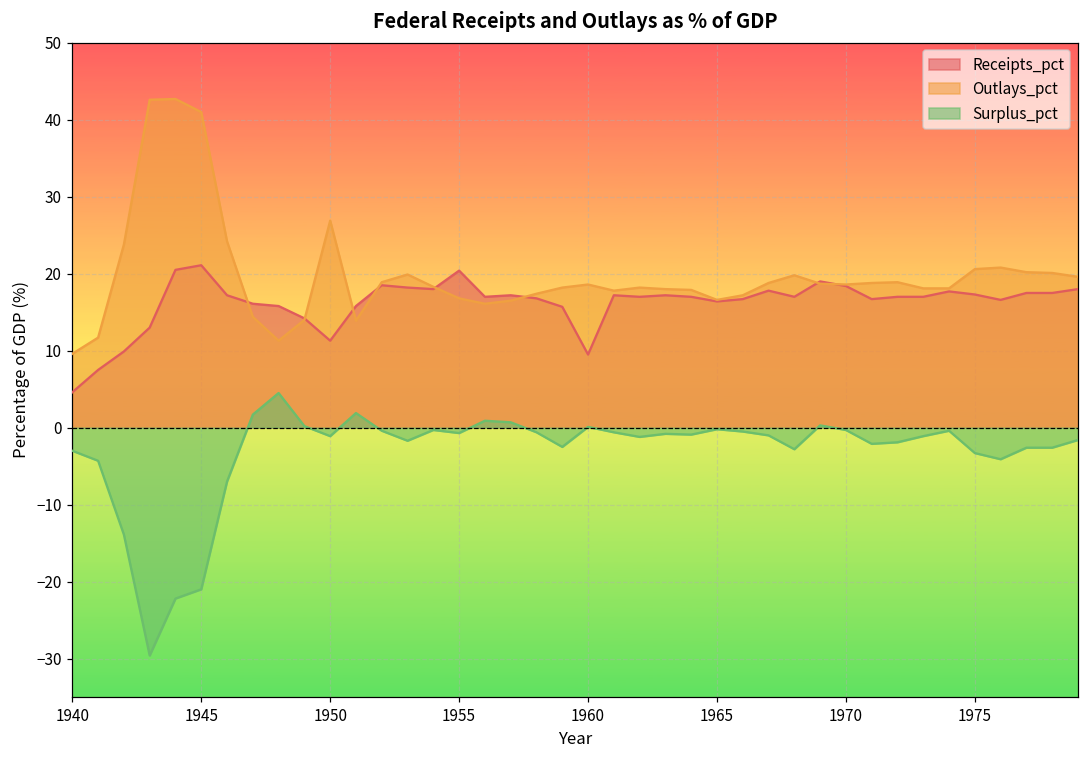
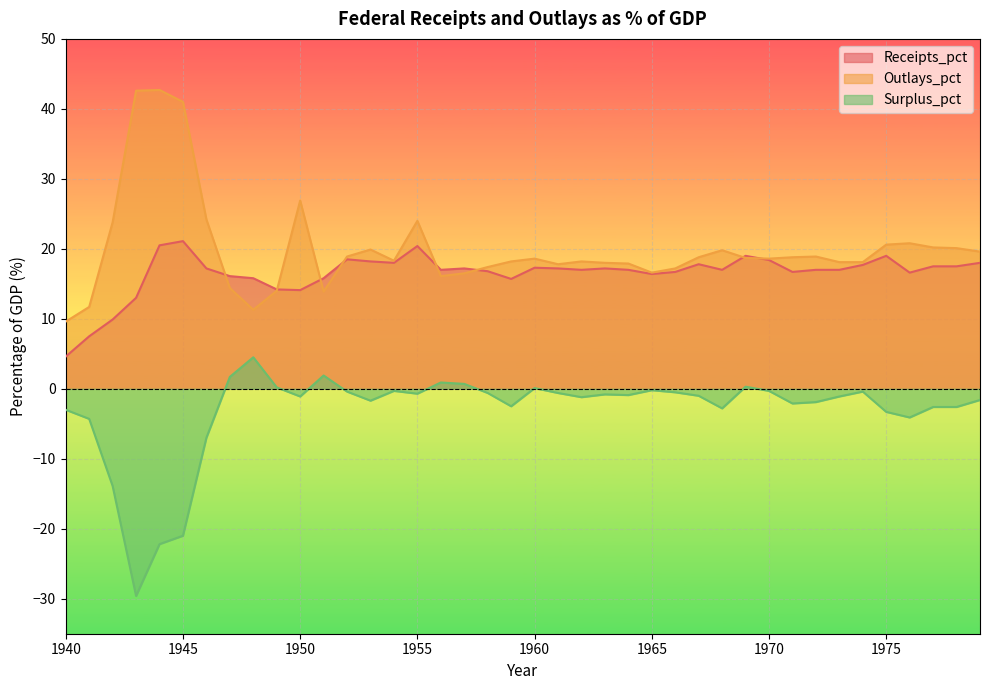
  {
    "Receipts_pct": {
      "1940": 5,
      "1945": 21,
-     "1950": 11,
+     "1950": 14,
      "1955": 20,
-     "1960": 10,
-     "1975": 17
+     "1960": 17,
+     "1975": 19
    },
    "Outlays_pct": {
      "1940": 10,
      "1945": 41,
      "1950": 27,
-     "1955": 17,
+     "1955": 24,
      "1960": 19,
      "1975": 21
    }
  }
